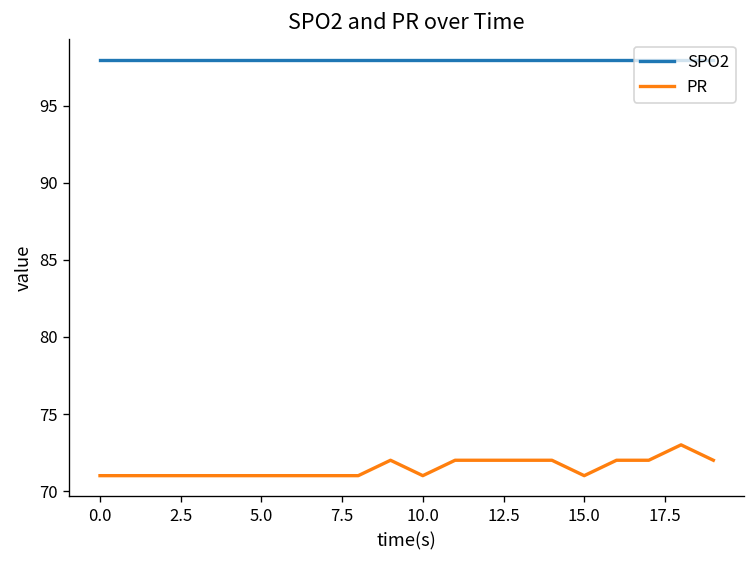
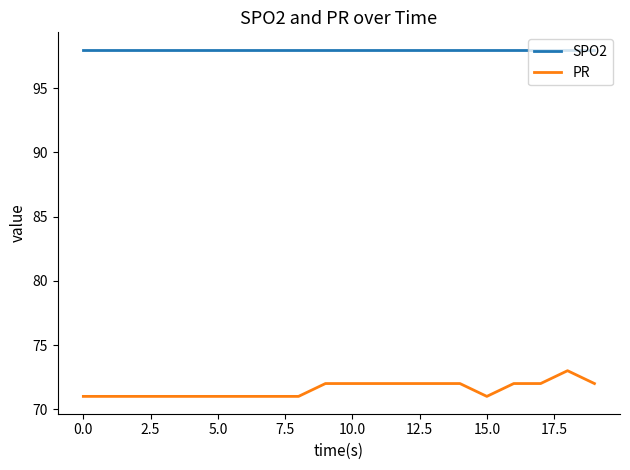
  {
    "SPO2": {
      "0.0": 98,
      "5.0": 98,
      "10.0": 98,
      "15.0": 98
    },
    "PR": {
      "0.0": 71,
      "5.0": 71,
-     "10.0": 71,
+     "10.0": 72,
      "15.0": 71
    }
  }
